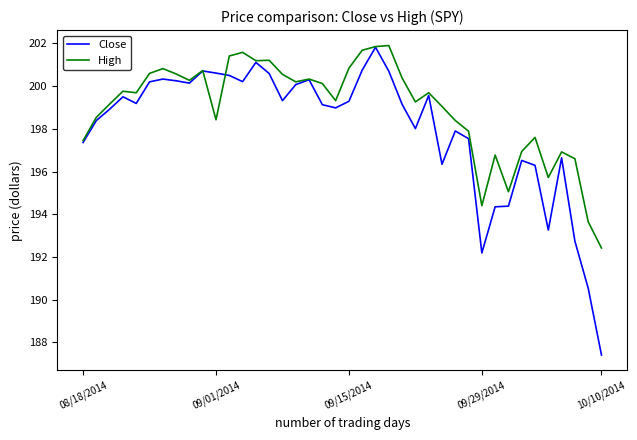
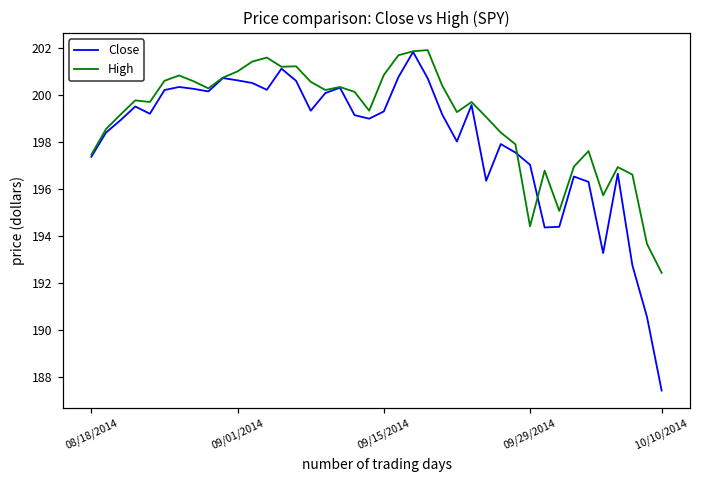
  {
    "Close": {
      "09/01/2014": 200.6,
      "09/15/2014": 199.3,
-     "09/29/2014": 192.2,
+     "09/29/2014": 197.0,
      "10/10/2014": 187.4
    },
    "High": {
-     "09/01/2014": 198.4,
+     "09/01/2014": 201.0,
      "09/15/2014": 200.8,
      "09/29/2014": 194.4,
      "10/10/2014": 192.4
    }
  }
